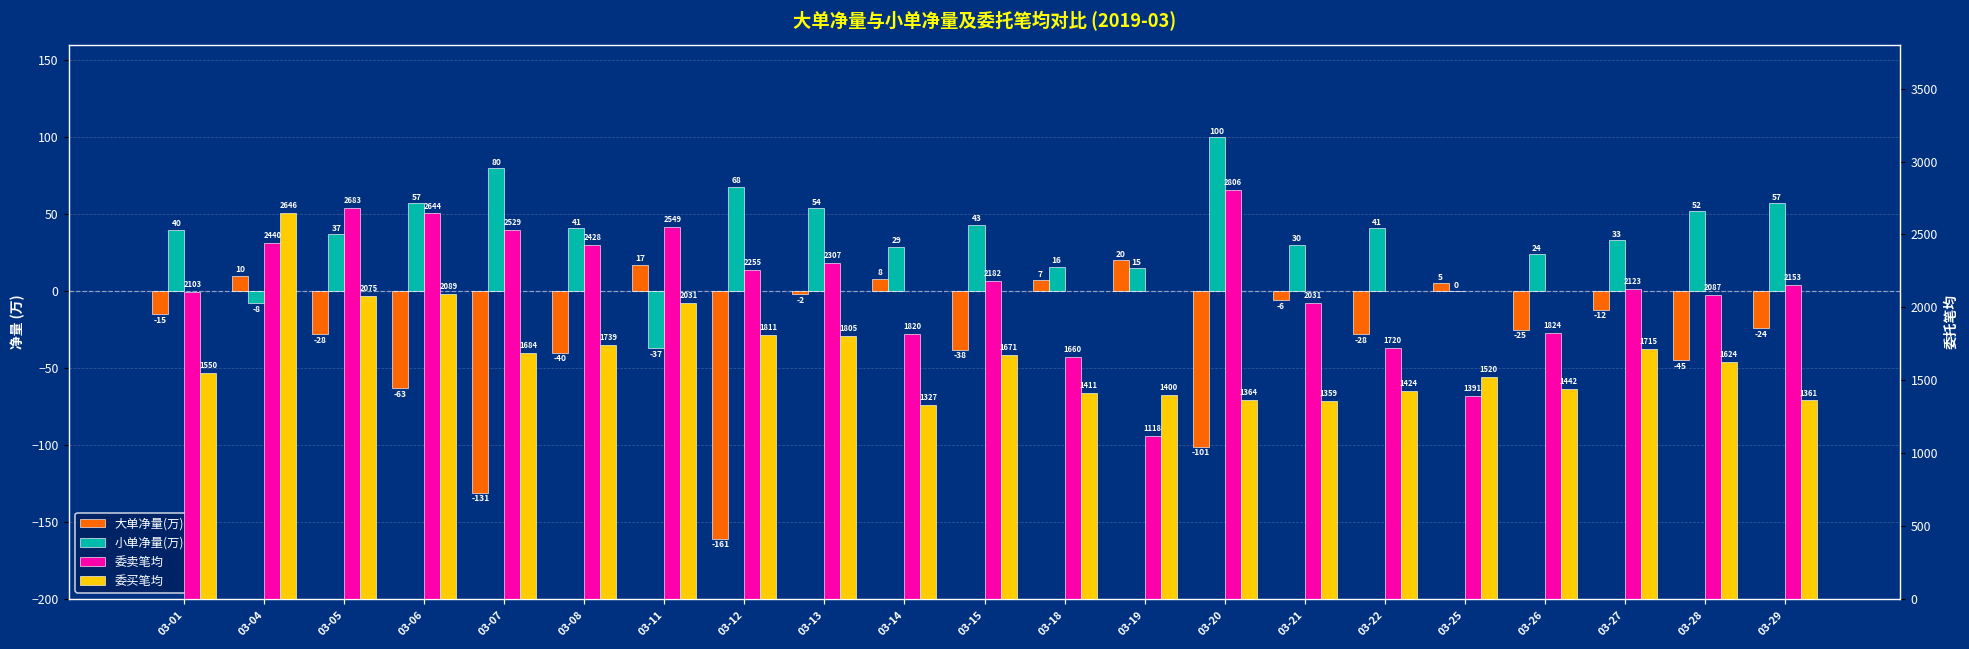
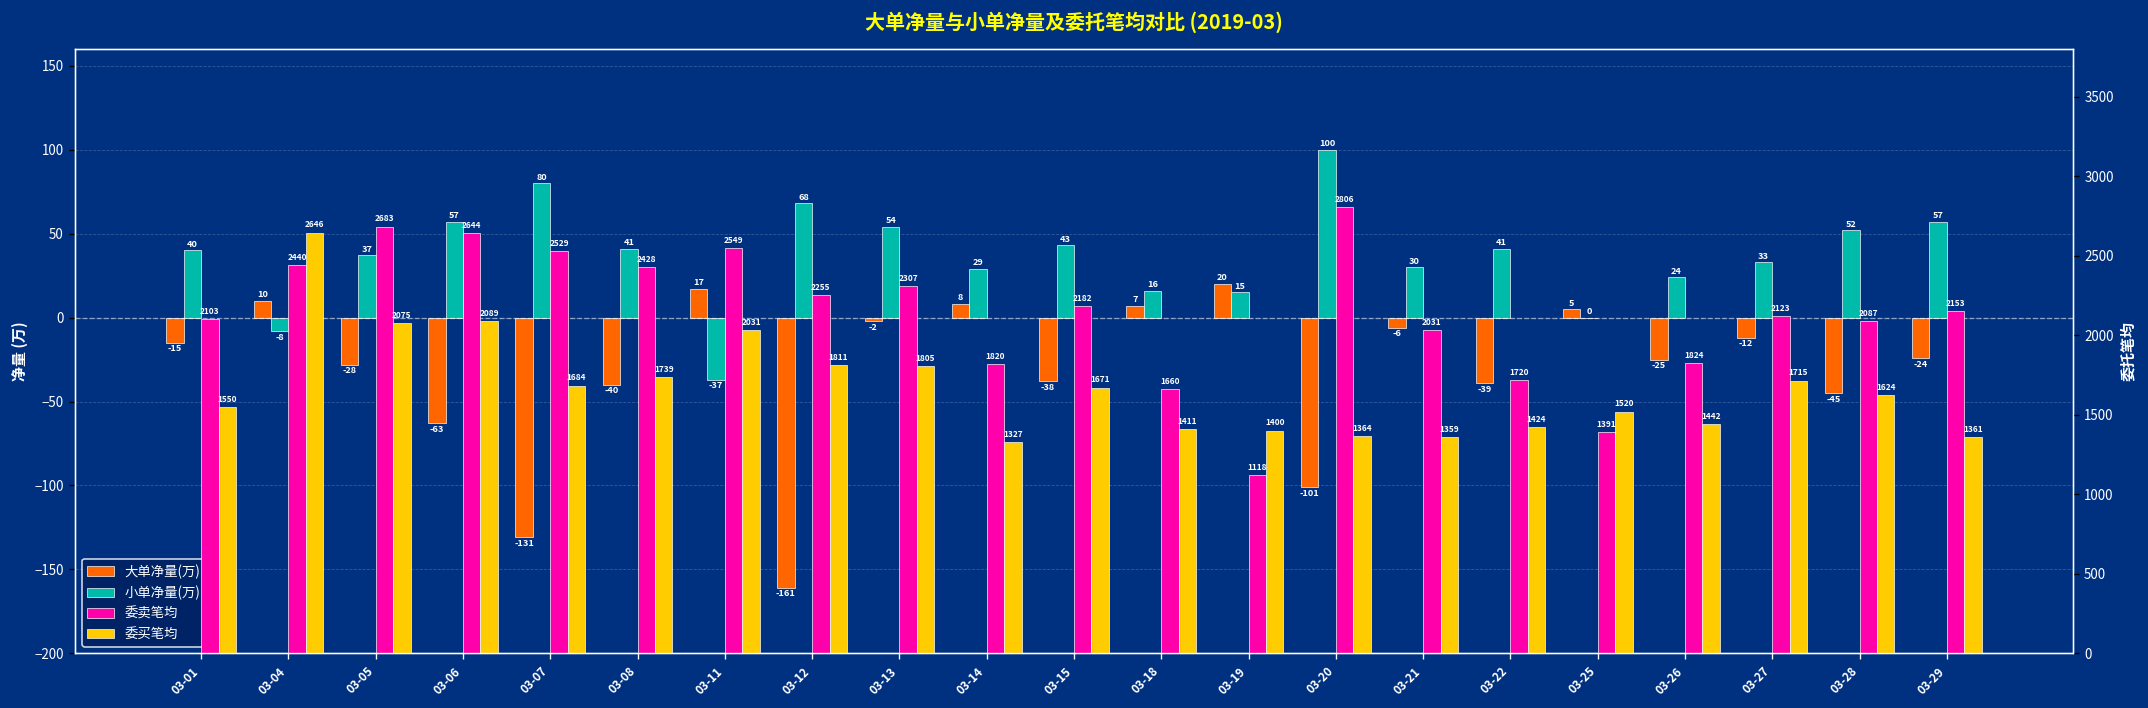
  {
    "大单净量(万)": {
      "03-01": -15,
      "03-04": 10,
      "03-05": -28,
      "03-06": -63,
      "03-07": -131,
      "03-08": -40,
      "03-11": 17,
      "03-12": -161,
      "03-13": -2,
      "03-14": 8,
      "03-15": -38,
      "03-18": 7,
      "03-19": 20,
      "03-20": -101,
      "03-21": -6,
-     "03-22": -28,
+     "03-22": -39,
      "03-25": 5,
      "03-26": -25,
      "03-27": -12,
      "03-28": -45,
      "03-29": -24
    },
    "小单净量(万)": {
      "03-01": 40,
      "03-04": -8,
      "03-05": 37,
      "03-06": 57,
      "03-07": 80,
      "03-08": 41,
      "03-11": -37,
      "03-12": 68,
      "03-13": 54,
      "03-14": 29,
      "03-15": 43,
      "03-18": 16,
      "03-19": 15,
      "03-20": 100,
      "03-21": 30,
      "03-22": 41,
      "03-25": 0,
      "03-26": 24,
      "03-27": 33,
      "03-28": 52,
      "03-29": 57
    },
    "委卖笔均": {
      "03-01": 2103,
      "03-04": 2440,
      "03-05": 2683,
      "03-06": 2644,
      "03-07": 2529,
      "03-08": 2428,
      "03-11": 2549,
      "03-12": 2255,
      "03-13": 2307,
      "03-14": 1820,
      "03-15": 2182,
      "03-18": 1660,
      "03-19": 1118,
      "03-20": 2806,
      "03-21": 2031,
      "03-22": 1720,
      "03-25": 1391,
      "03-26": 1824,
      "03-27": 2123,
      "03-28": 2087,
      "03-29": 2153
    },
    "委买笔均": {
      "03-01": 1550,
      "03-04": 2646,
      "03-05": 2075,
      "03-06": 2089,
      "03-07": 1684,
      "03-08": 1739,
      "03-11": 2031,
      "03-12": 1811,
      "03-13": 1805,
      "03-14": 1327,
      "03-15": 1671,
      "03-18": 1411,
      "03-19": 1400,
      "03-20": 1364,
      "03-21": 1359,
      "03-22": 1424,
      "03-25": 1520,
      "03-26": 1442,
      "03-27": 1715,
      "03-28": 1624,
      "03-29": 1361
    }
  }
